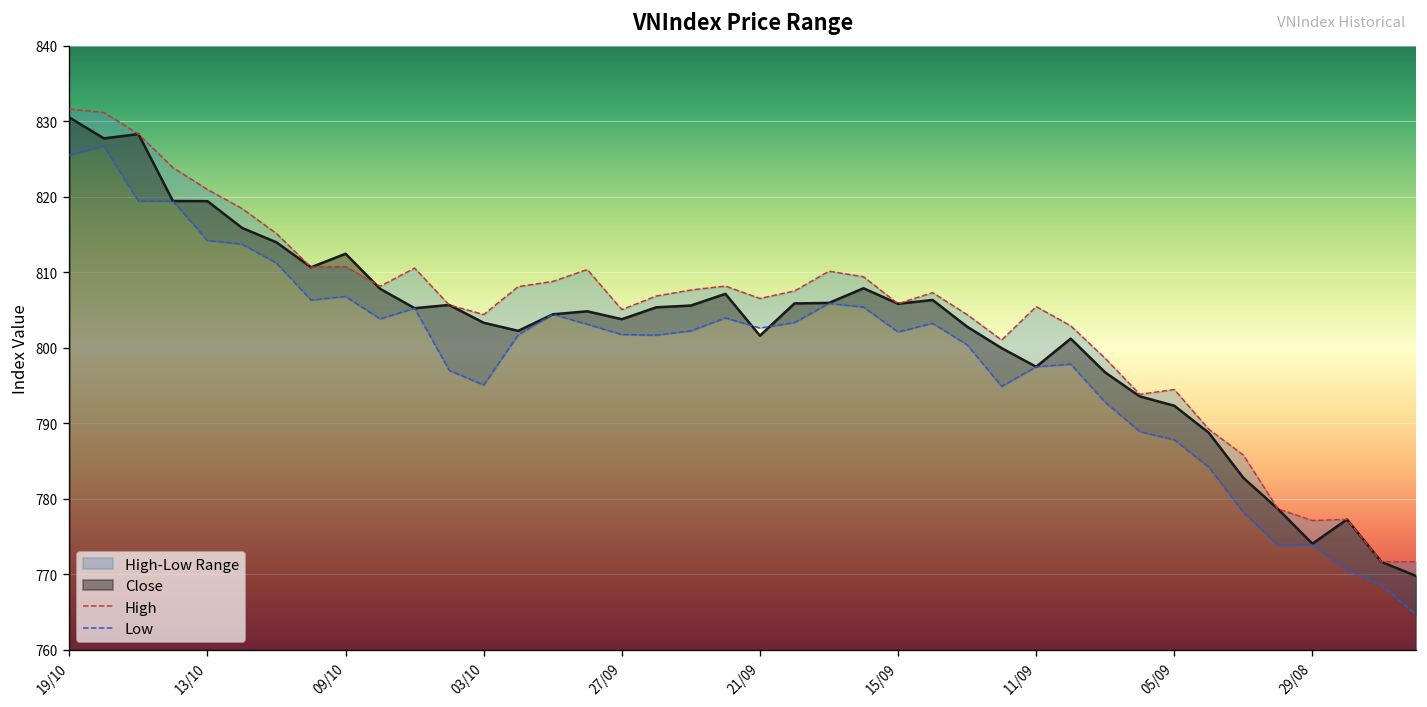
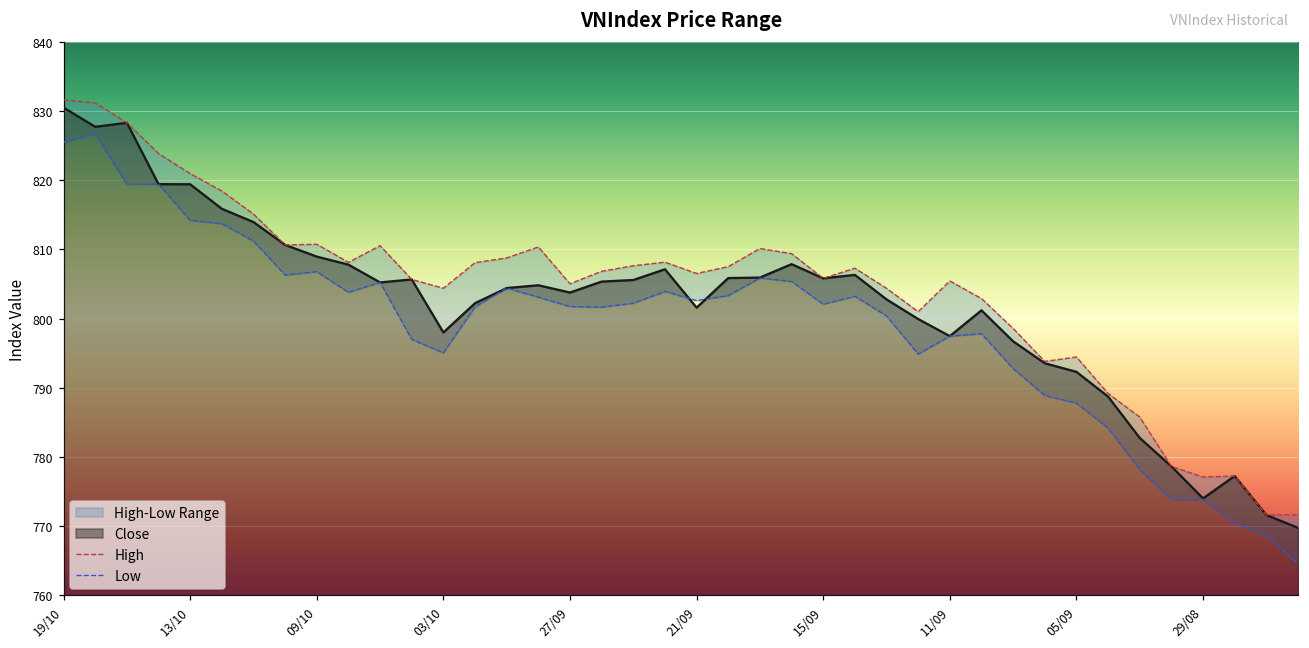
  {
    "Close": {
      "19/10": 830,
      "13/10": 819,
-     "09/10": 812,
-     "03/10": 803,
+     "09/10": 809,
+     "03/10": 798,
      "27/09": 804,
      "21/09": 802,
      "05/09": 792
    }
  }
